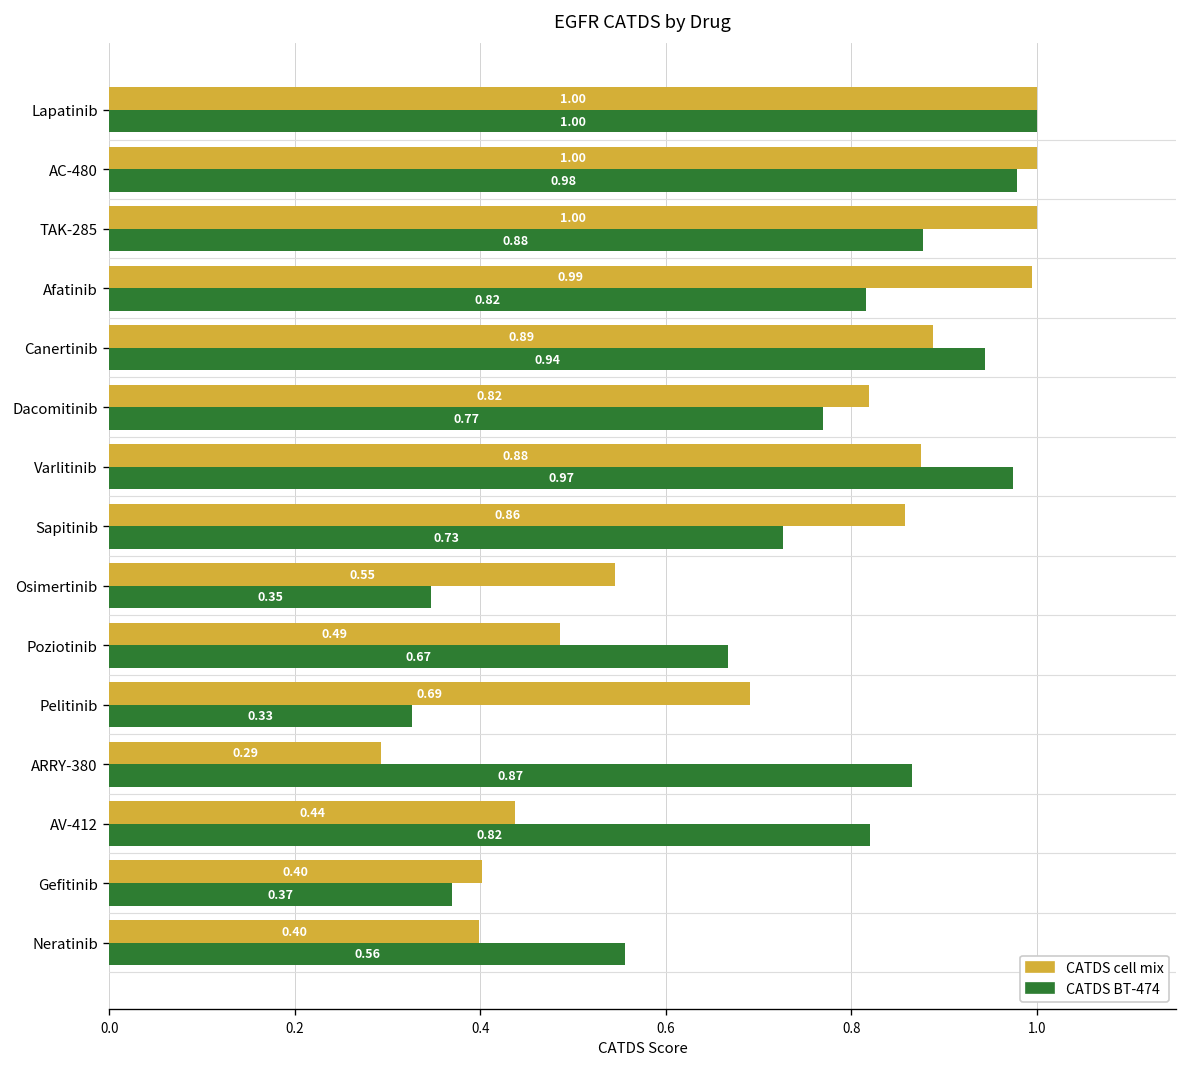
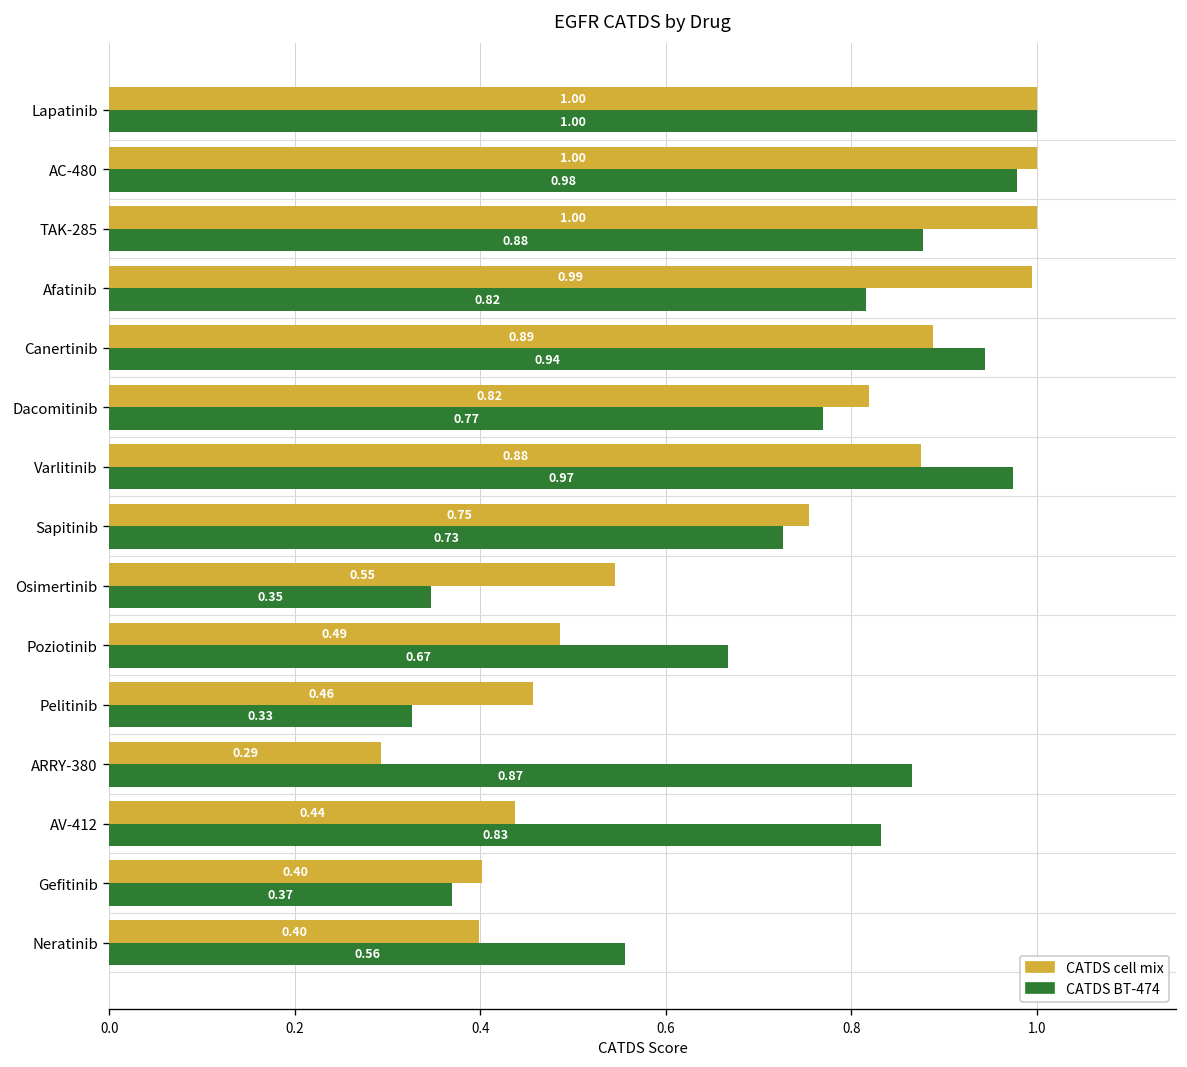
  {
    "CATDS BT-474": {
      "Lapatinib": 1.00,
      "AC-480": 0.98,
      "TAK-285": 0.88,
      "Afatinib": 0.82,
      "Canertinib": 0.94,
      "Dacomitinib": 0.77,
      "Varlitinib": 0.97,
      "Sapitinib": 0.73,
      "Osimertinib": 0.35,
      "Poziotinib": 0.67,
      "Pelitinib": 0.33,
      "ARRY-380": 0.87,
-     "AV-412": 0.82,
+     "AV-412": 0.83,
      "Gefitinib": 0.37,
      "Neratinib": 0.56
    },
    "CATDS cell mix": {
      "Lapatinib": 1.00,
      "AC-480": 1.00,
      "TAK-285": 1.00,
      "Afatinib": 0.99,
      "Canertinib": 0.89,
      "Dacomitinib": 0.82,
      "Varlitinib": 0.88,
-     "Sapitinib": 0.86,
+     "Sapitinib": 0.75,
      "Osimertinib": 0.55,
      "Poziotinib": 0.49,
-     "Pelitinib": 0.69,
+     "Pelitinib": 0.46,
      "ARRY-380": 0.29,
      "AV-412": 0.44,
      "Gefitinib": 0.40,
      "Neratinib": 0.40
    }
  }
